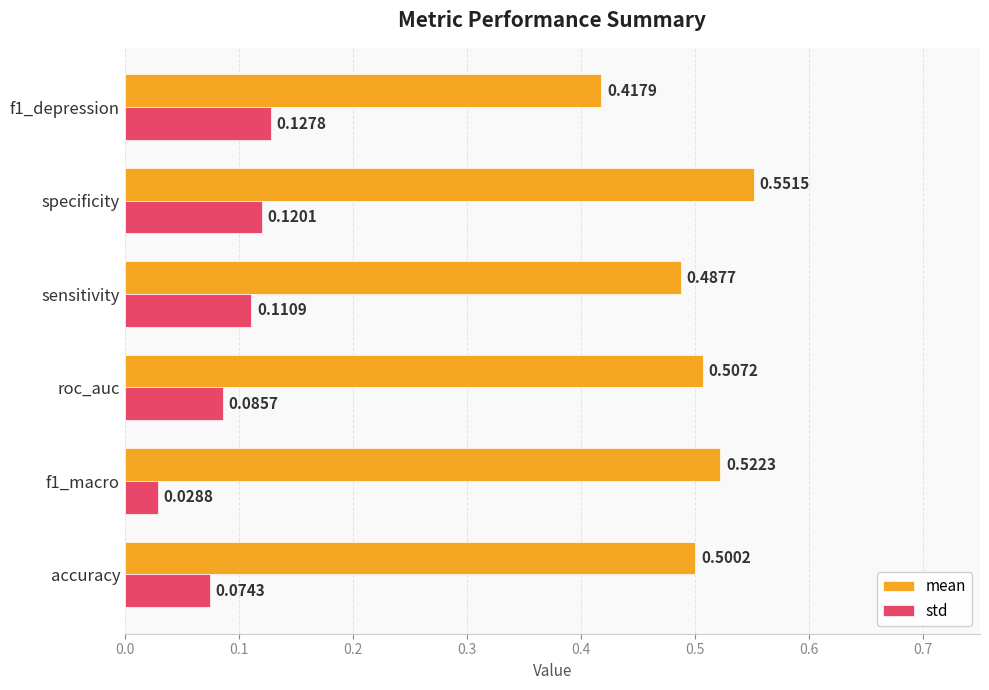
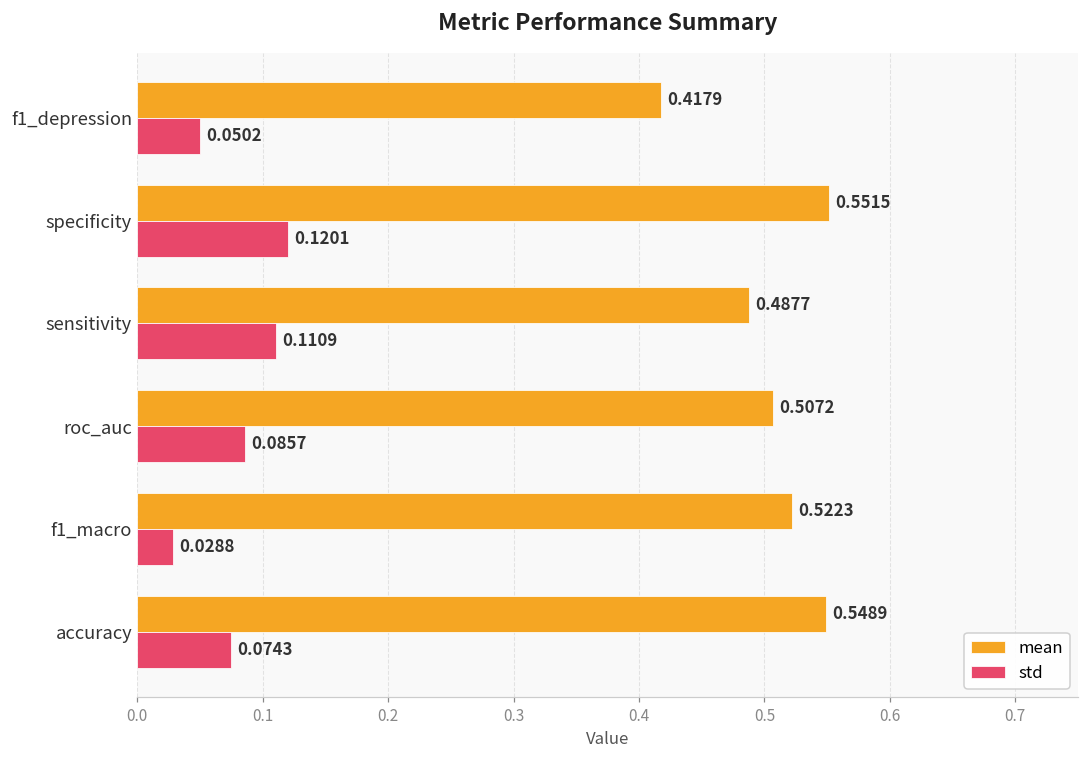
  {
    "mean": {
      "f1_depression": 0.4179,
      "specificity": 0.5515,
      "sensitivity": 0.4877,
      "roc_auc": 0.5072,
      "f1_macro": 0.5223,
-     "accuracy": 0.5002
+     "accuracy": 0.5489
    },
    "std": {
-     "f1_depression": 0.1278,
+     "f1_depression": 0.0502,
      "specificity": 0.1201,
      "sensitivity": 0.1109,
      "roc_auc": 0.0857,
      "f1_macro": 0.0288,
      "accuracy": 0.0743
    }
  }
